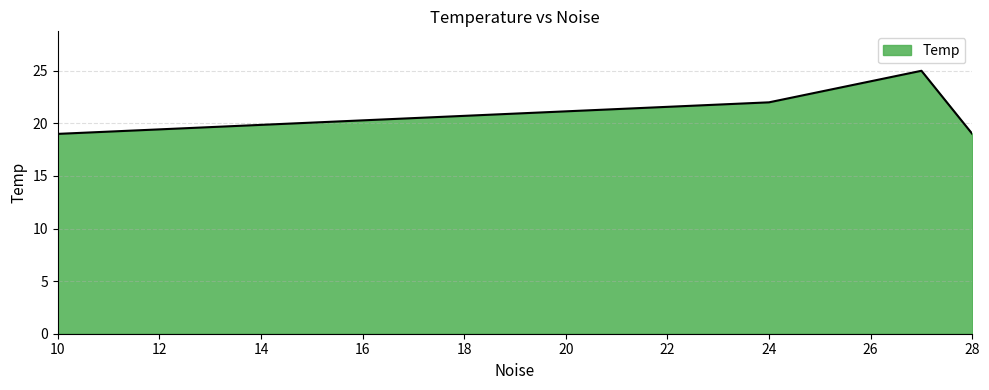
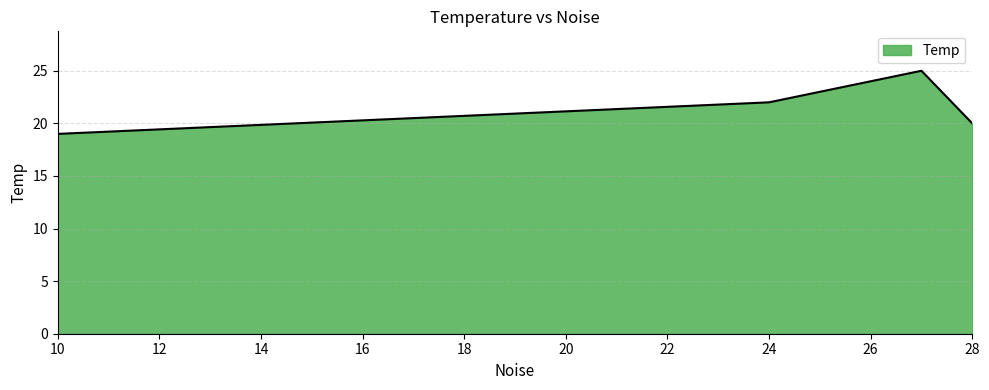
  {
    "10": 19,
    "24": 22,
-   "28": 19
+   "28": 20
  }
